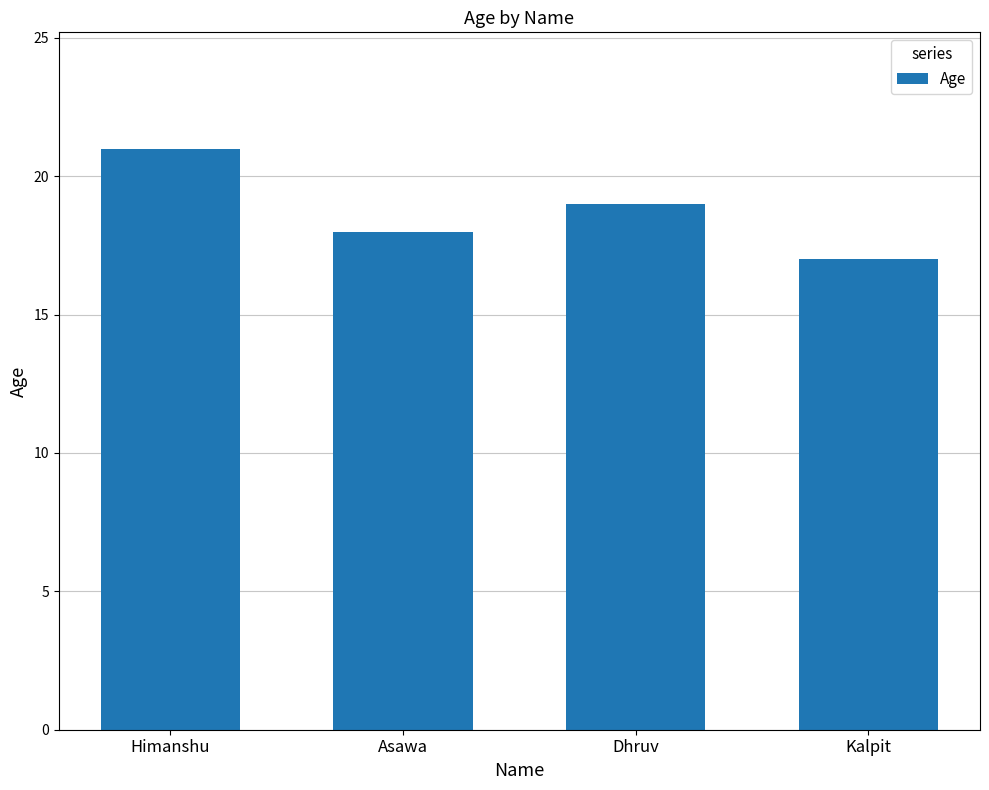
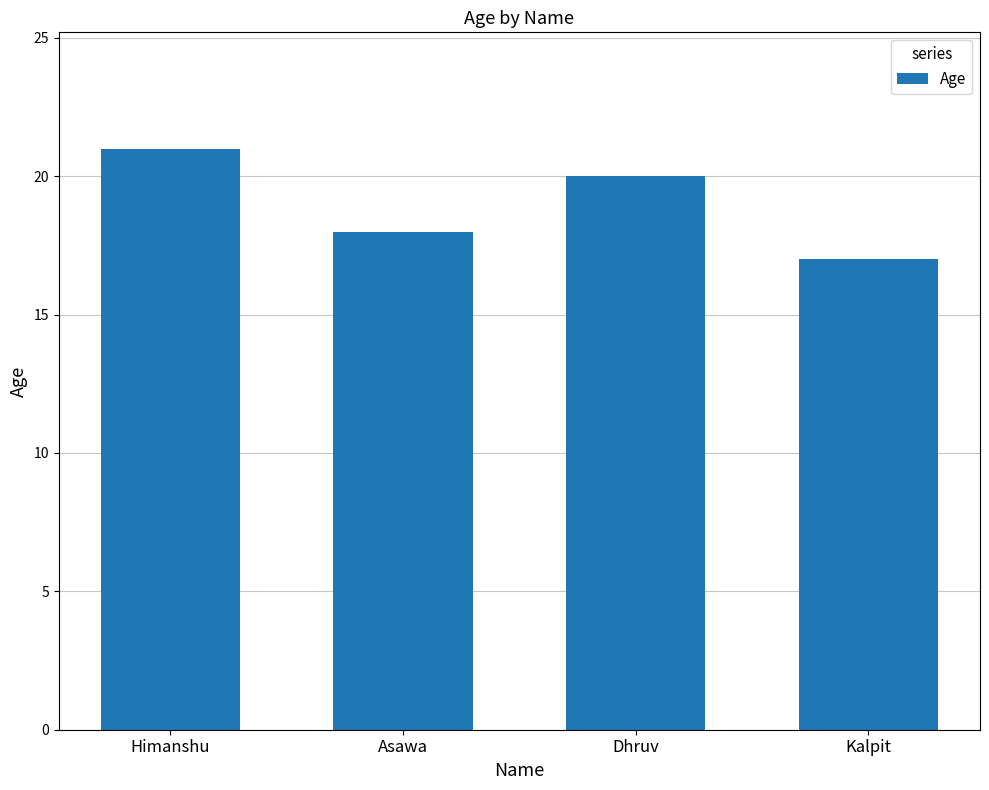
  {
    "Himanshu": 21,
    "Asawa": 18,
-   "Dhruv": 19,
+   "Dhruv": 20,
    "Kalpit": 17
  }
